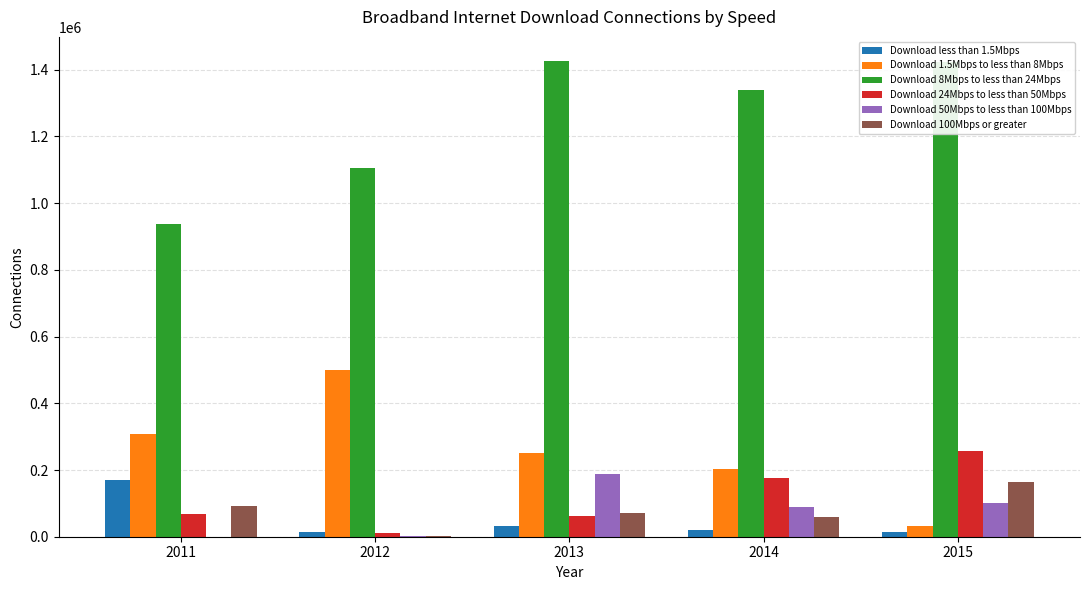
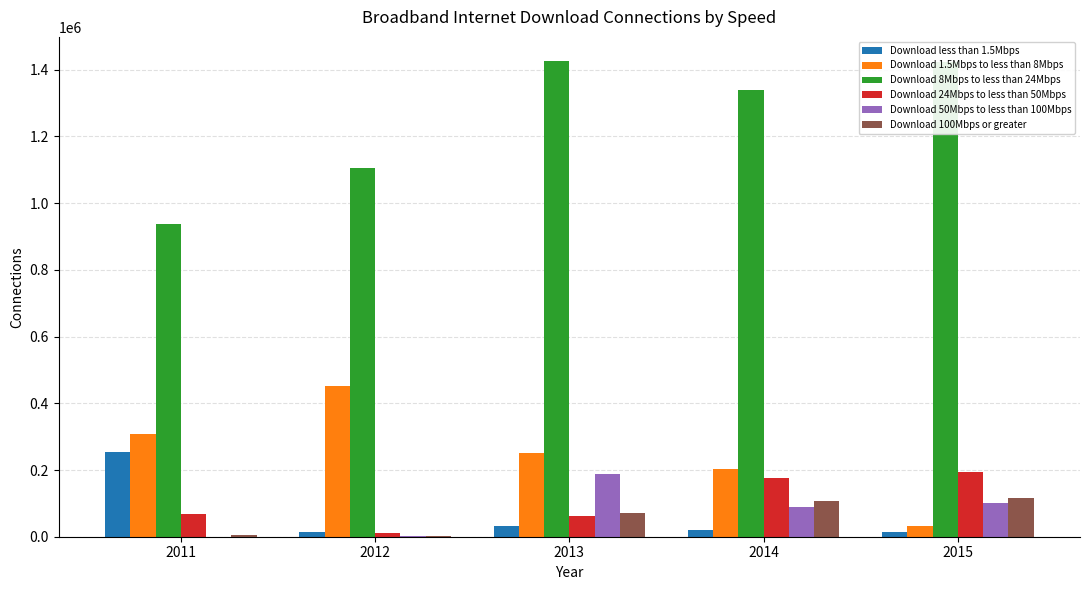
  {
    "Download less than 1.5Mbps": {
-     "2011": 170000,
+     "2011": 250000,
      "2012": 20000,
      "2013": 30000,
      "2014": 20000,
      "2015": 10000
    },
    "Download 1.5Mbps to less than 8Mbps": {
      "2011": 310000,
-     "2012": 500000,
+     "2012": 450000,
      "2013": 250000,
      "2014": 200000,
      "2015": 30000
    },
    "Download 8Mbps to less than 24Mbps": {
      "2011": 940000,
      "2012": 1110000,
      "2013": 1430000,
      "2014": 1340000
    },
    "Download 24Mbps to less than 50Mbps": {
      "2011": 70000,
      "2012": 10000,
      "2013": 60000,
      "2014": 180000,
-     "2015": 260000
+     "2015": 190000
    },
    "Download 50Mbps to less than 100Mbps": {
      "2013": 190000,
      "2014": 90000,
      "2015": 100000
    },
    "Download 100Mbps or greater": {
-     "2011": 90000,
+     "2011": 0,
      "2013": 70000,
-     "2014": 60000,
-     "2015": 160000
+     "2014": 110000,
+     "2015": 120000
    }
  }
